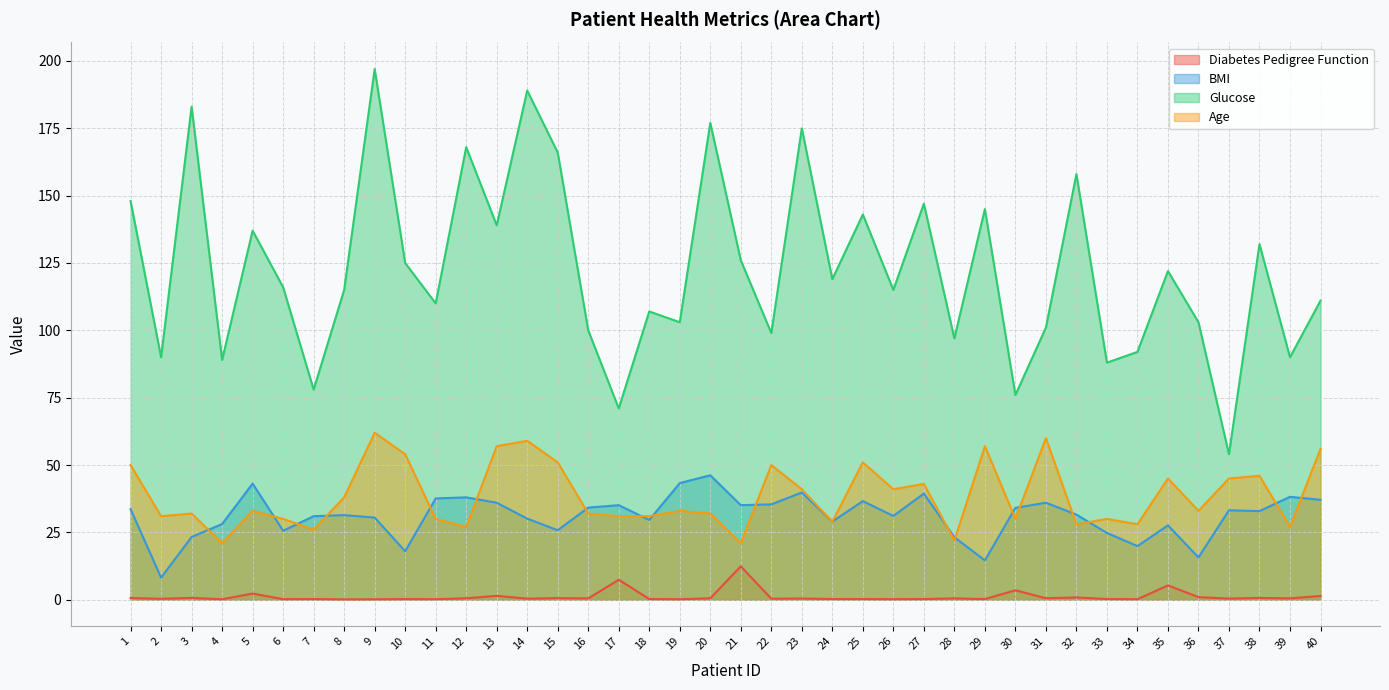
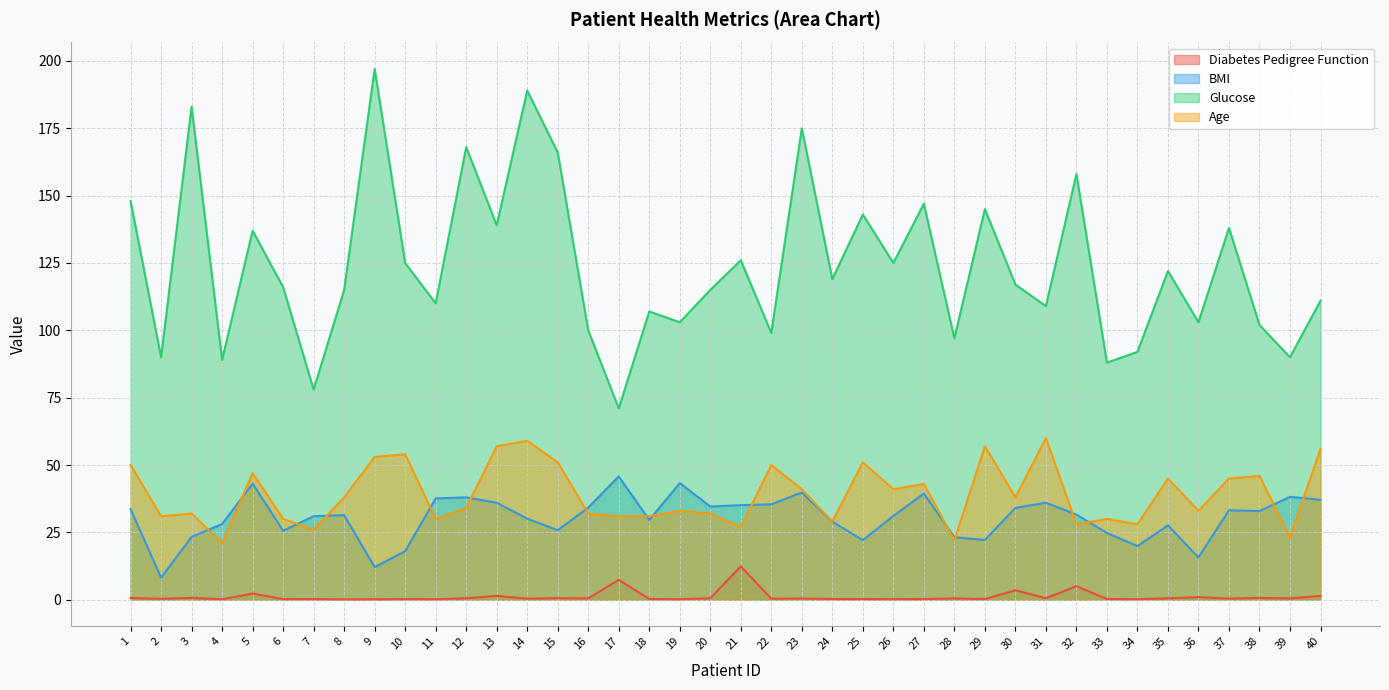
  {
    "Diabetes Pedigree Function": {
      "1": 1,
      "2": 0,
      "3": 1,
      "4": 0,
      "5": 2,
      "6": 0,
      "7": 0,
      "8": 0,
      "9": 0,
      "10": 0,
      "11": 0,
      "12": 1,
      "13": 1,
      "14": 0,
      "15": 1,
      "16": 0,
      "17": 7,
      "18": 0,
      "19": 0,
      "20": 1,
      "21": 12,
      "22": 0,
      "23": 0,
      "24": 0,
      "25": 0,
      "26": 0,
      "27": 0,
      "28": 0,
      "29": 0,
      "30": 4,
      "31": 1,
-     "32": 1,
+     "32": 5,
      "33": 0,
      "34": 0,
-     "35": 5,
+     "35": 1,
      "36": 1,
      "37": 0,
      "38": 1,
      "39": 1,
      "40": 1
    },
    "BMI": {
      "1": 34,
      "2": 8,
      "3": 23,
      "4": 28,
      "5": 43,
      "6": 26,
      "7": 31,
      "8": 31,
-     "9": 31,
+     "9": 12,
      "10": 18,
      "11": 38,
      "12": 38,
      "13": 36,
      "14": 30,
      "15": 26,
      "16": 34,
-     "17": 35,
+     "17": 46,
      "18": 30,
      "19": 43,
-     "20": 46,
+     "20": 35,
      "21": 35,
      "22": 35,
      "23": 40,
-     "25": 37,
+     "25": 22,
      "26": 31,
      "27": 39,
      "28": 23,
-     "29": 15,
+     "29": 22,
      "30": 34,
      "31": 36,
      "32": 32,
      "33": 25,
      "34": 20,
      "35": 28,
      "36": 16,
      "37": 33,
      "38": 33,
      "39": 38,
      "40": 37
    },
    "Glucose": {
      "1": 148,
      "2": 90,
      "3": 183,
      "4": 89,
      "5": 137,
      "6": 116,
      "7": 78,
      "8": 115,
      "9": 197,
      "10": 125,
      "11": 110,
      "12": 168,
      "13": 139,
      "14": 189,
      "15": 166,
      "16": 100,
      "17": 71,
      "18": 107,
      "19": 103,
-     "20": 177,
+     "20": 115,
      "21": 126,
      "22": 99,
      "23": 175,
      "24": 119,
      "25": 143,
-     "26": 115,
+     "26": 125,
      "27": 147,
      "28": 97,
      "29": 145,
-     "30": 76,
-     "31": 101,
+     "30": 117,
+     "31": 109,
      "32": 158,
      "33": 88,
      "34": 92,
      "35": 122,
      "36": 103,
-     "37": 54,
-     "38": 132,
+     "37": 138,
+     "38": 102,
      "39": 90,
      "40": 111
    },
    "Age": {
      "1": 50,
      "2": 31,
      "3": 32,
      "4": 21,
-     "5": 33,
+     "5": 47,
      "6": 30,
      "7": 26,
      "8": 38,
-     "9": 62,
+     "9": 53,
      "10": 54,
      "11": 30,
-     "12": 27,
+     "12": 34,
      "13": 57,
      "14": 59,
      "15": 51,
      "16": 32,
      "17": 31,
      "18": 31,
      "19": 33,
      "20": 32,
-     "21": 21,
+     "21": 27,
      "22": 50,
      "23": 41,
      "25": 51,
      "26": 41,
      "27": 43,
      "28": 22,
      "29": 57,
-     "30": 30,
+     "30": 38,
      "31": 60,
      "32": 28,
      "33": 30,
      "34": 28,
      "35": 45,
      "36": 33,
      "37": 45,
      "38": 46,
-     "39": 27,
+     "39": 23,
      "40": 56
    }
  }
